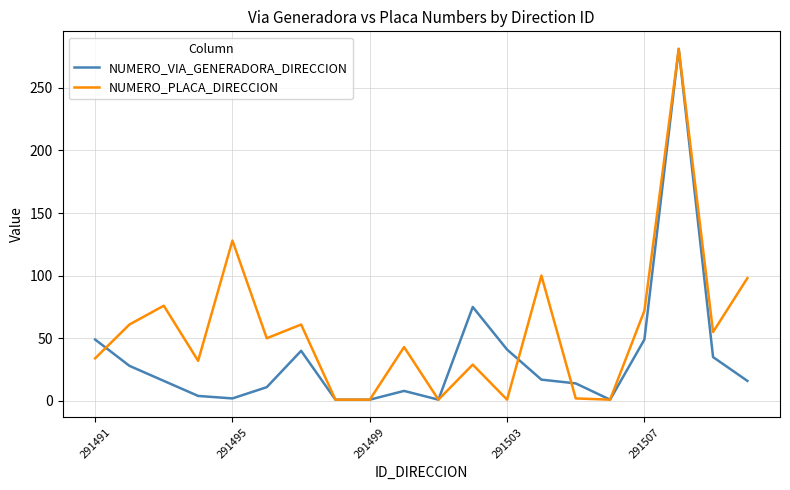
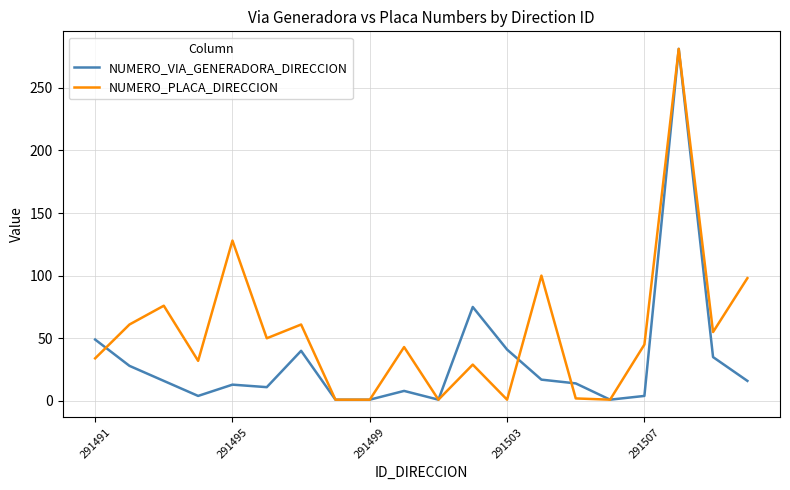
  {
    "NUMERO_VIA_GENERADORA_DIRECCION": {
      "291491": 49,
-     "291495": 2,
+     "291495": 13,
      "291503": 41,
-     "291507": 49
+     "291507": 4
    },
    "NUMERO_PLACA_DIRECCION": {
      "291491": 34,
      "291495": 128,
      "291503": 1,
-     "291507": 72
+     "291507": 45
    }
  }
